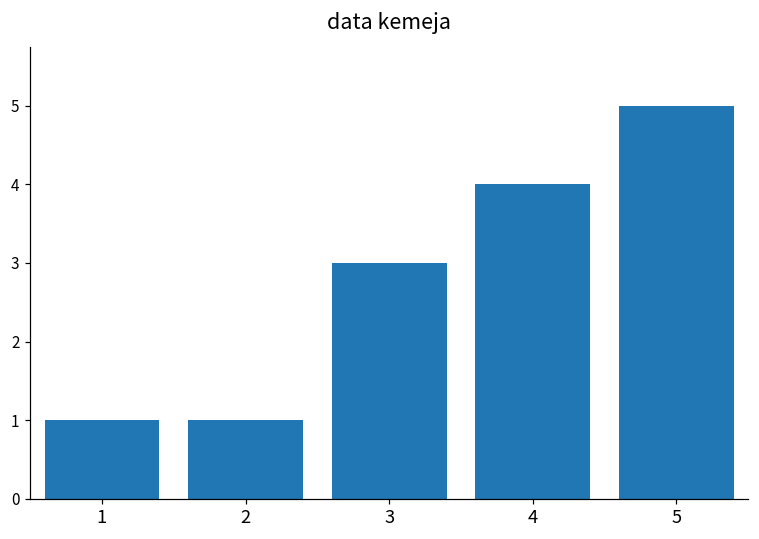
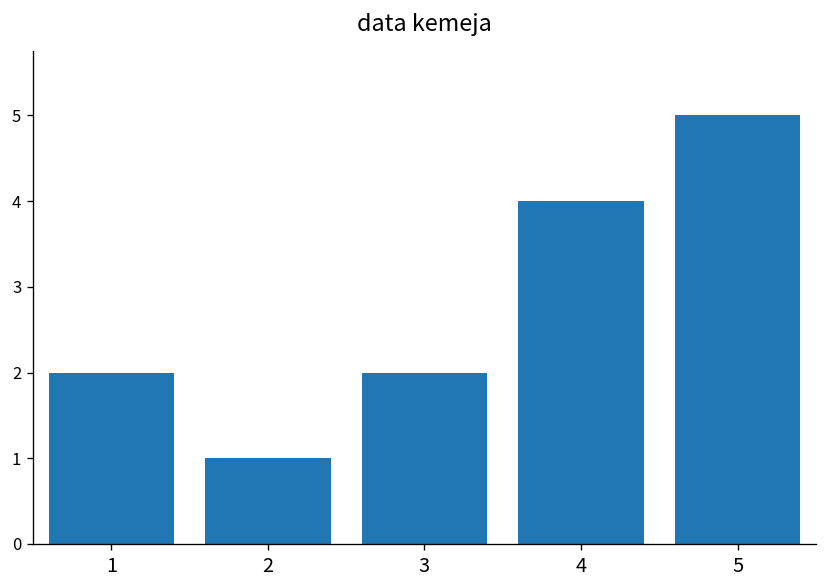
  {
-   "1": 1,
+   "1": 2,
    "2": 1,
-   "3": 3,
+   "3": 2,
    "4": 4,
    "5": 5
  }
